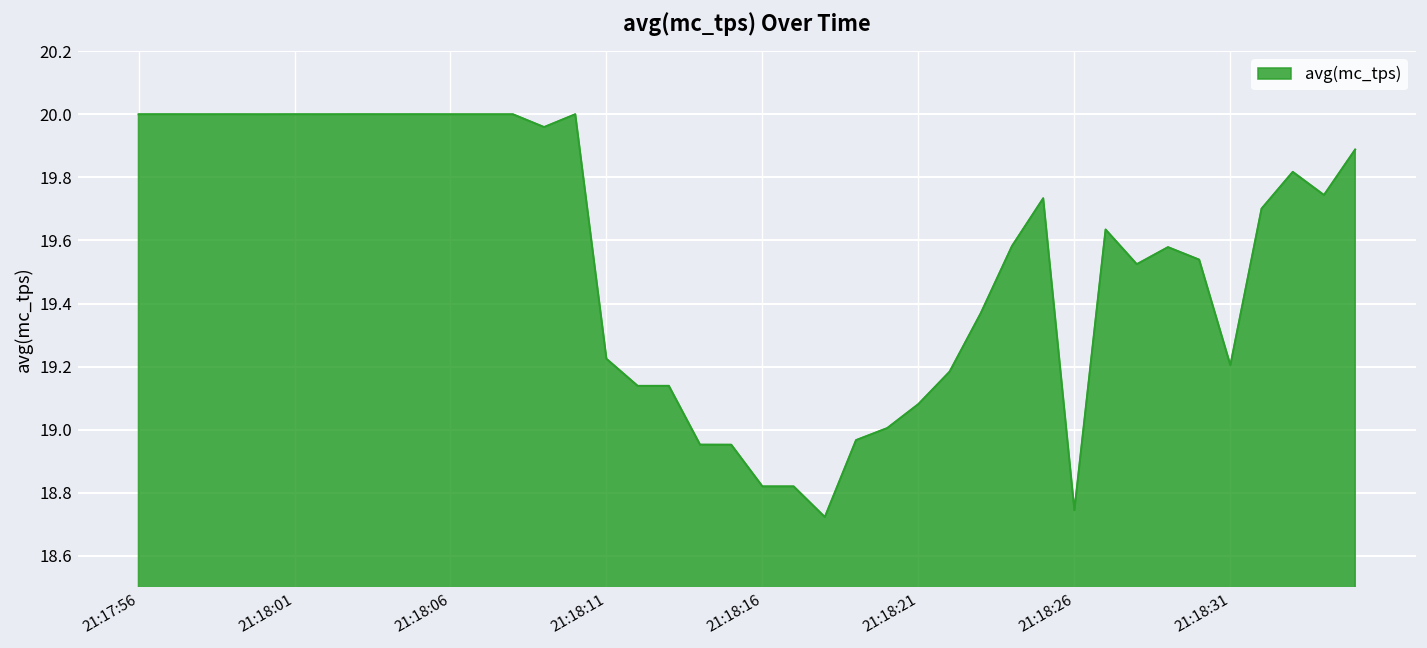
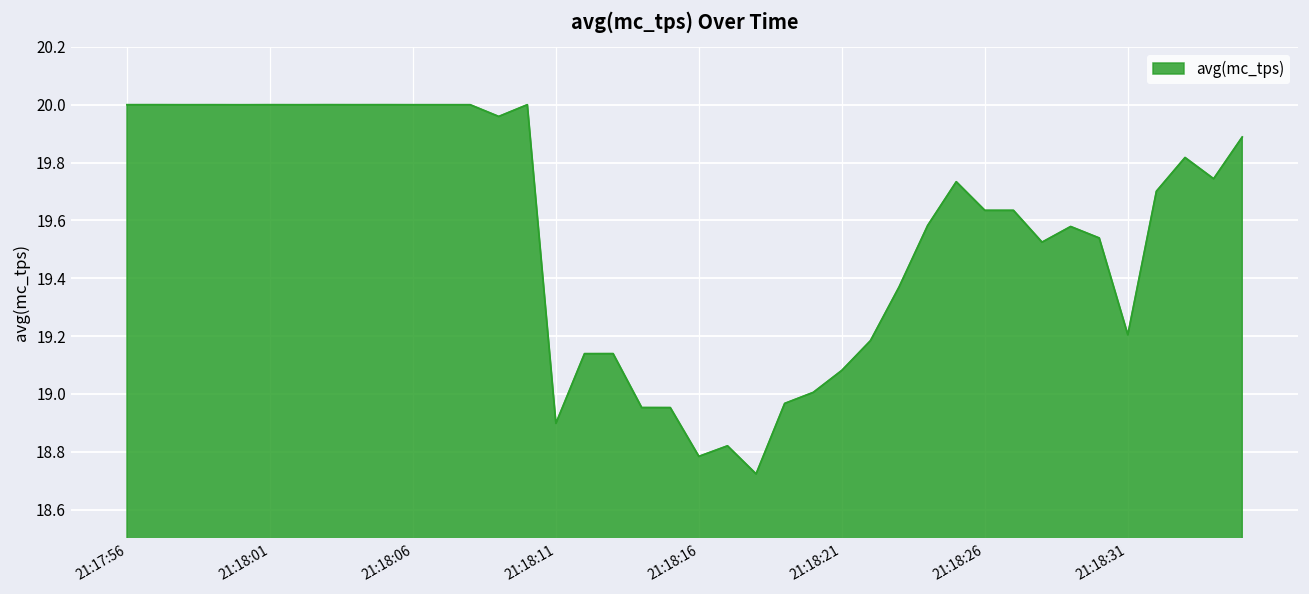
  {
    "21:17:56": 20.00,
    "21:18:01": 20.00,
    "21:18:06": 20.00,
-   "21:18:11": 19.22,
-   "21:18:16": 18.82,
+   "21:18:11": 18.90,
+   "21:18:16": 18.78,
    "21:18:21": 19.08,
-   "21:18:26": 18.74,
+   "21:18:26": 19.63,
    "21:18:31": 19.20
  }
